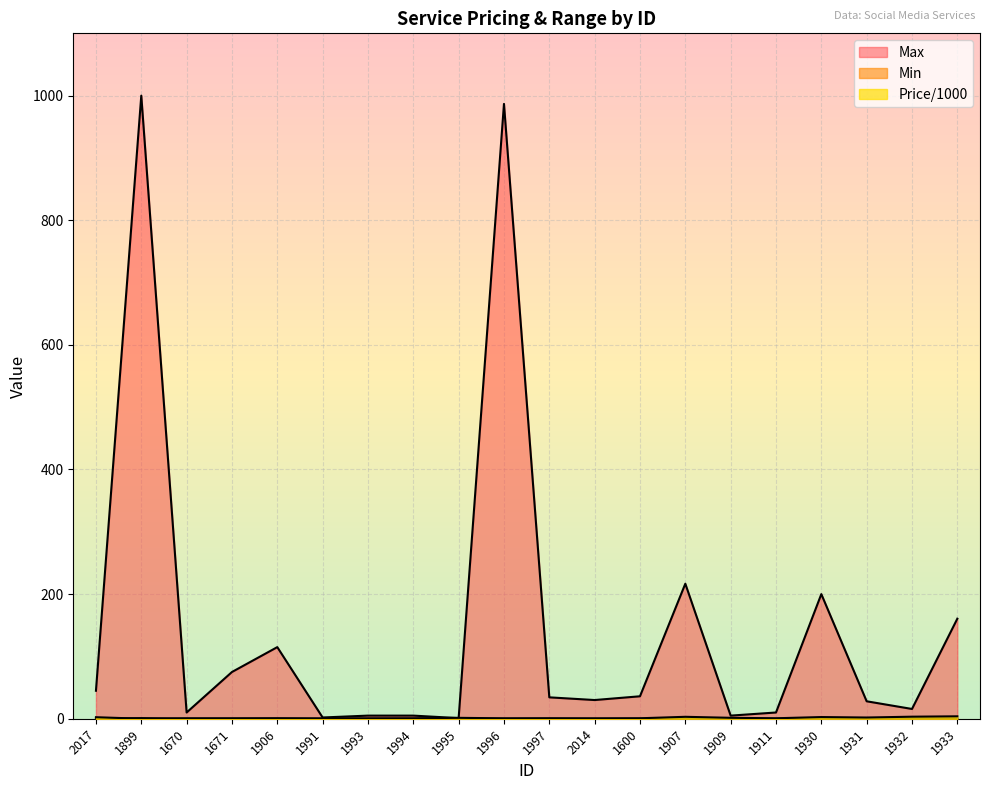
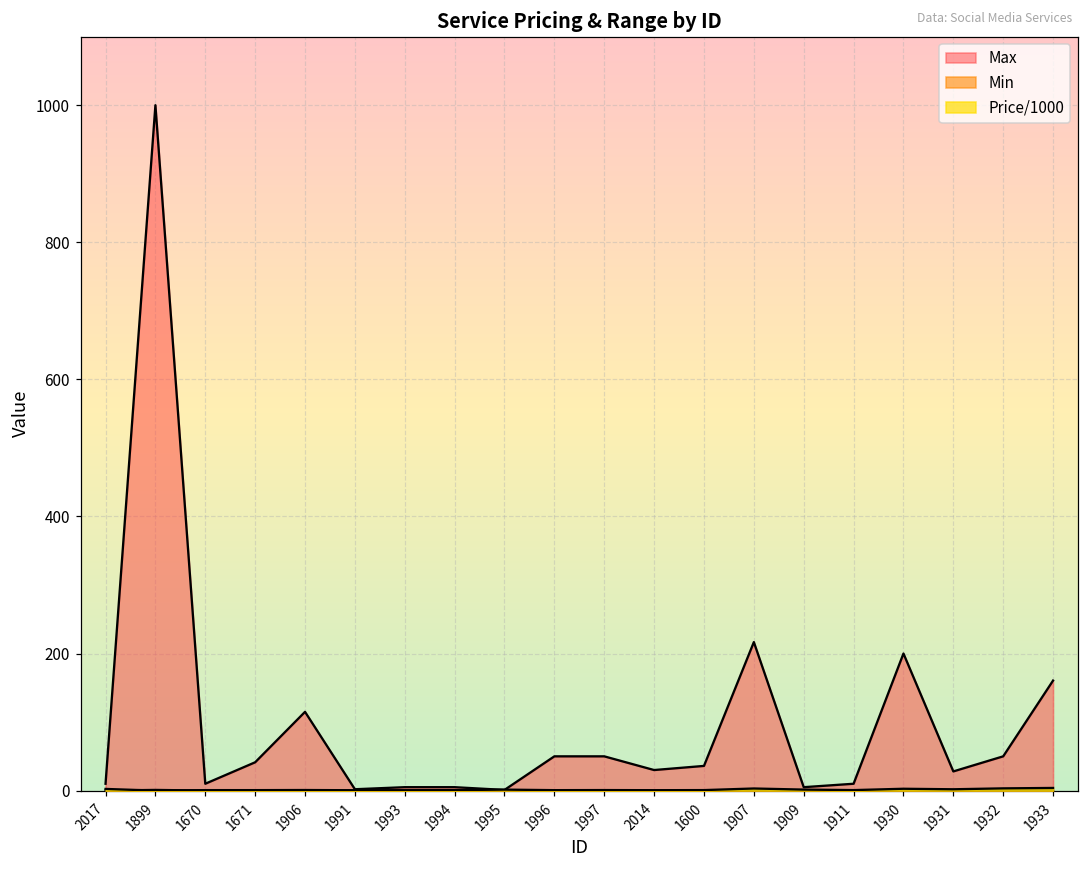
  {
    "Max": {
-     "2017": 40,
+     "2017": 10,
      "1899": 1000,
      "1670": 10,
-     "1671": 80,
+     "1671": 40,
      "1906": 110,
      "1993": 10,
      "1994": 10,
-     "1996": 990,
-     "1997": 30,
+     "1996": 50,
+     "1997": 50,
      "2014": 30,
      "1600": 40,
      "1907": 220,
      "1911": 10,
      "1930": 200,
      "1931": 30,
-     "1932": 20,
+     "1932": 50,
      "1933": 160
    }
  }
